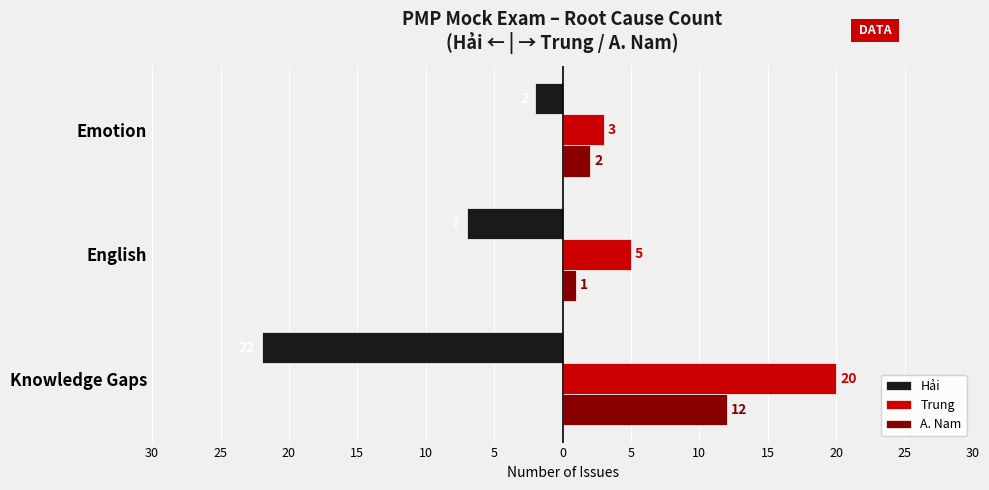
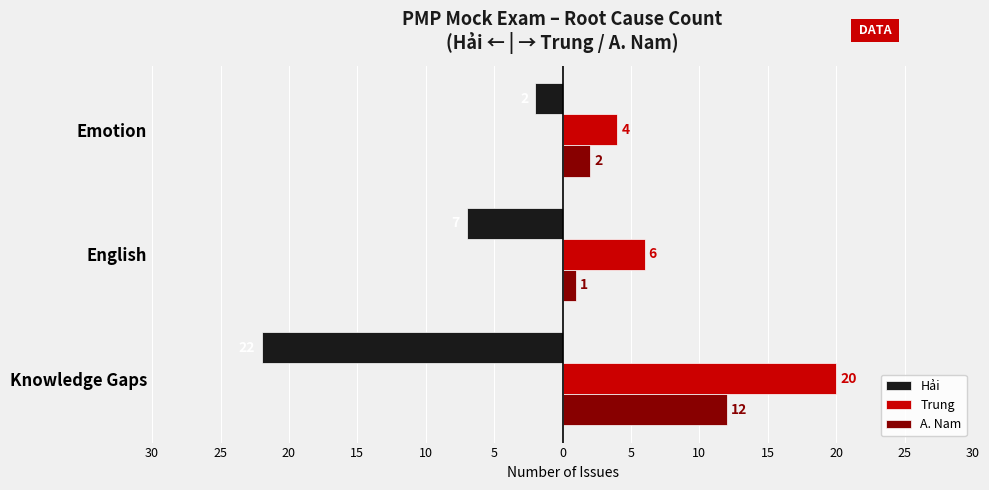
  {
    "Trung": {
-     "Emotion": 3,
-     "English": 5,
+     "Emotion": 4,
+     "English": 6,
      "Knowledge Gaps": 20
    },
    "A. Nam": {
      "Emotion": 2,
      "English": 1,
      "Knowledge Gaps": 12
    }
  }
